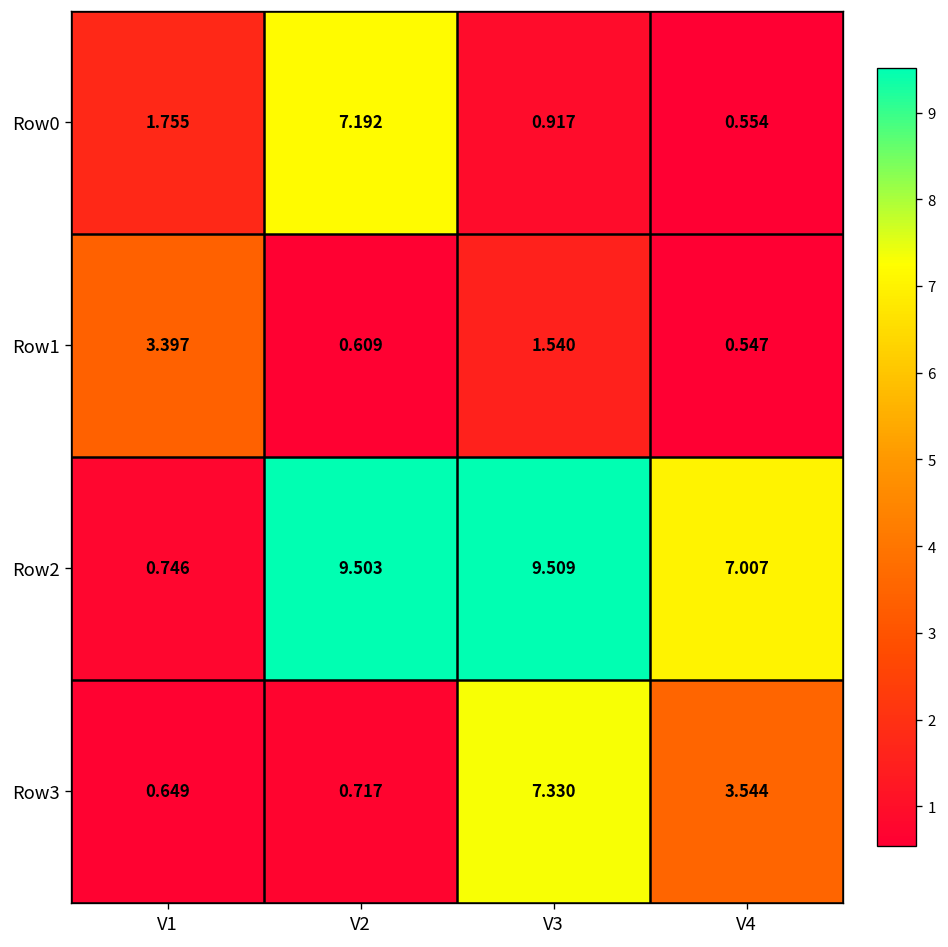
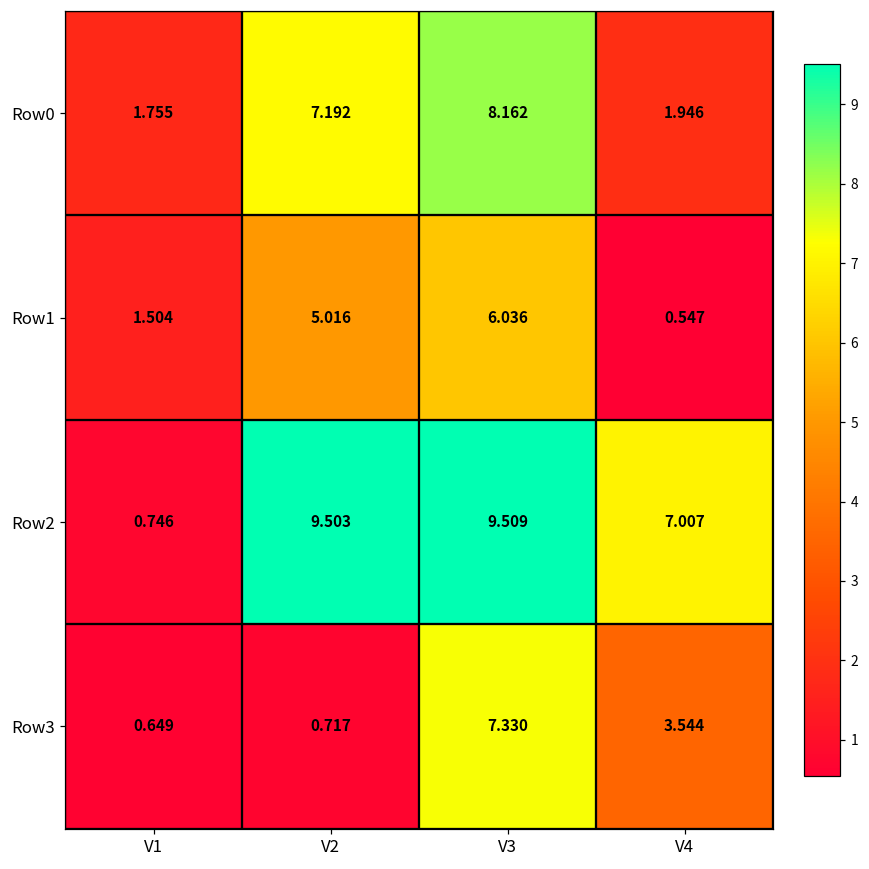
  {
    "Row0": {
      "V1": 1.755,
      "V2": 7.192,
-     "V3": 0.917,
-     "V4": 0.554
+     "V3": 8.162,
+     "V4": 1.946
    },
    "Row1": {
-     "V1": 3.397,
-     "V2": 0.609,
-     "V3": 1.540,
+     "V1": 1.504,
+     "V2": 5.016,
+     "V3": 6.036,
      "V4": 0.547
    },
    "Row2": {
      "V1": 0.746,
      "V2": 9.503,
      "V3": 9.509,
      "V4": 7.007
    },
    "Row3": {
      "V1": 0.649,
      "V2": 0.717,
      "V3": 7.330,
      "V4": 3.544
    }
  }
